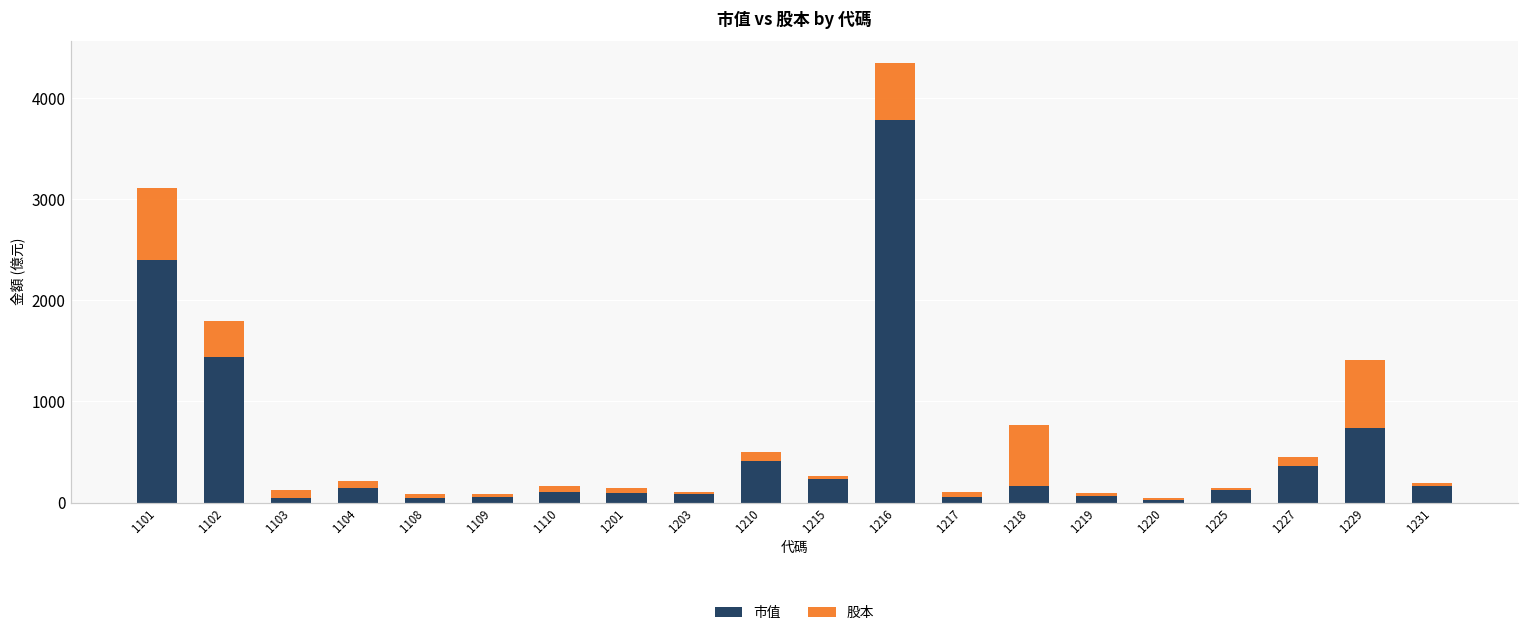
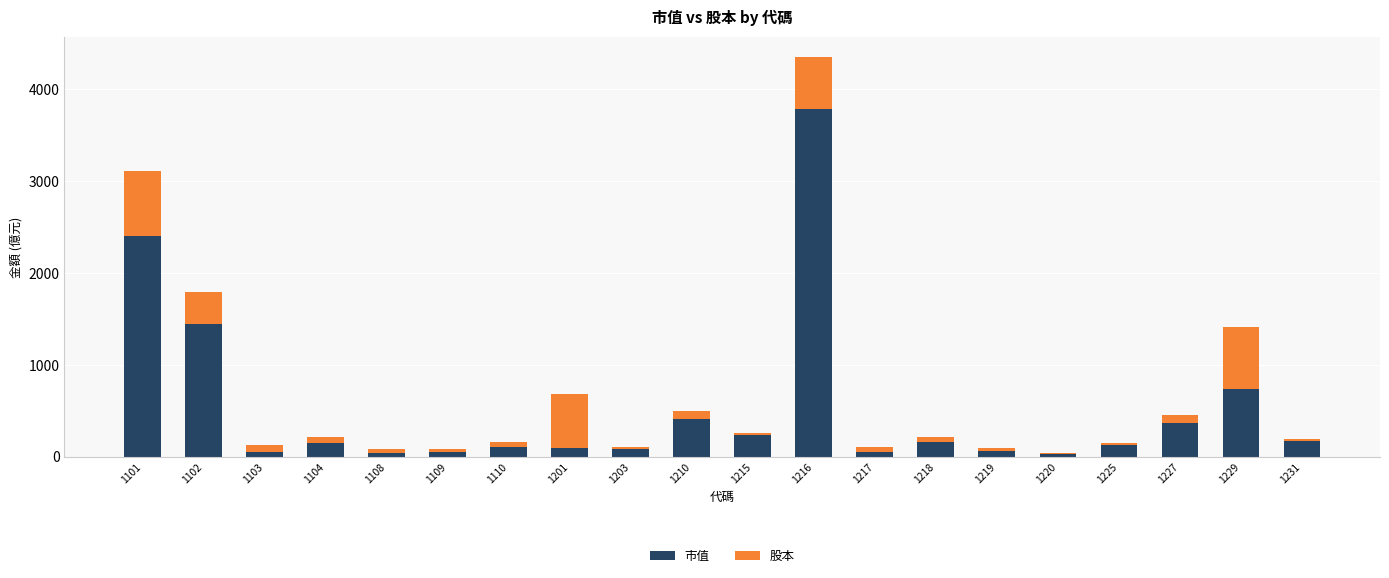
  {
    "市值": {
      "1101": 2400,
      "1102": 1400,
      "1103": 0,
      "1104": 100,
      "1108": 0,
      "1109": 100,
      "1110": 100,
      "1201": 100,
      "1203": 100,
      "1210": 400,
      "1215": 200,
      "1216": 3800,
      "1217": 100,
      "1218": 200,
      "1219": 100,
      "1225": 100,
      "1227": 400,
      "1229": 700,
      "1231": 200
    },
    "股本": {
      "1101": 700,
      "1102": 400,
      "1103": 100,
      "1104": 100,
      "1108": 0,
      "1109": 0,
      "1110": 100,
-     "1201": 100,
+     "1201": 600,
      "1210": 100,
      "1215": 0,
      "1216": 600,
      "1217": 0,
-     "1218": 600,
+     "1218": 100,
      "1219": 0,
      "1227": 100,
      "1229": 700
    }
  }
